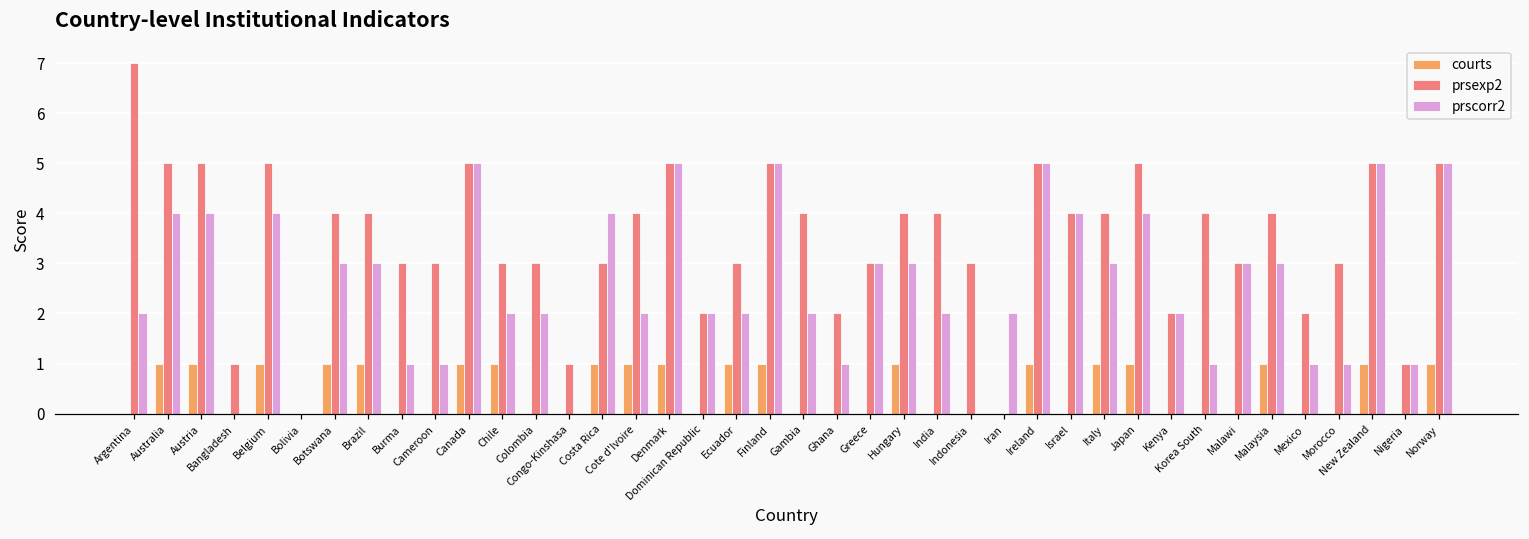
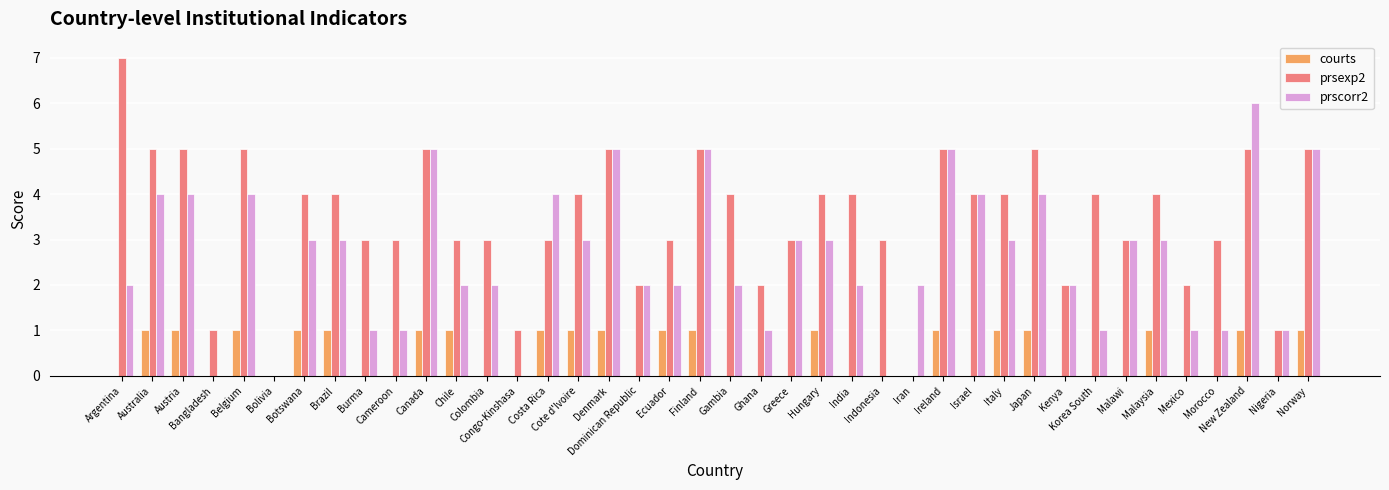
  {
    "prscorr2": {
      "Argentina": 2,
      "Australia": 4,
      "Austria": 4,
      "Bangladesh": 0,
      "Belgium": 4,
      "Bolivia": 0,
      "Botswana": 3,
      "Brazil": 3,
      "Burma": 1,
      "Cameroon": 1,
      "Canada": 5,
      "Chile": 2,
      "Colombia": 2,
      "Congo-Kinshasa": 0,
      "Costa Rica": 4,
-     "Cote d'Ivoire": 2,
+     "Cote d'Ivoire": 3,
      "Denmark": 5,
      "Dominican Republic": 2,
      "Ecuador": 2,
      "Finland": 5,
      "Gambia": 2,
      "Ghana": 1,
      "Greece": 3,
      "Hungary": 3,
      "India": 2,
      "Indonesia": 0,
      "Iran": 2,
      "Ireland": 5,
      "Israel": 4,
      "Italy": 3,
      "Japan": 4,
      "Kenya": 2,
      "Korea South": 1,
      "Malawi": 3,
      "Malaysia": 3,
      "Mexico": 1,
      "Morocco": 1,
-     "New Zealand": 5,
+     "New Zealand": 6,
      "Nigeria": 1,
      "Norway": 5
    }
  }
